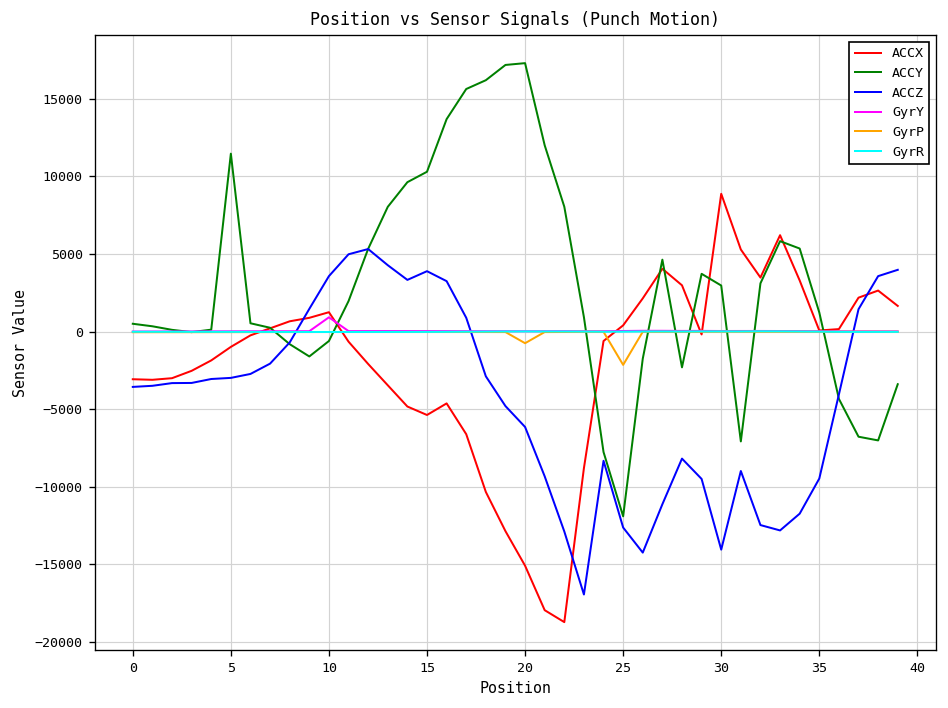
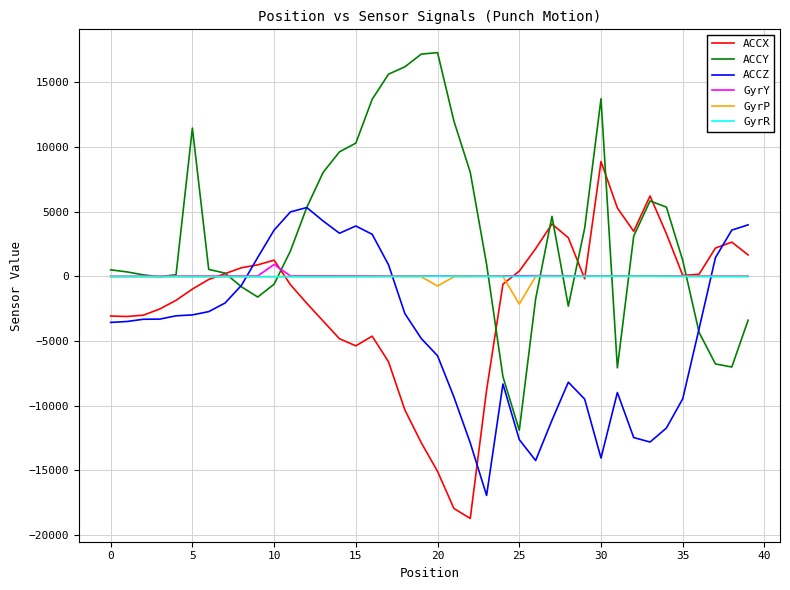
  {
    "ACCX": {
      "0": -3100,
      "5": -1000,
      "10": 1200,
      "15": -5400,
      "20": -15100,
      "25": 400,
      "30": 8900
    },
    "ACCY": {
      "0": 500,
      "5": 11500,
      "10": -600,
      "15": 10300,
      "20": 17300,
      "25": -11900,
-     "30": 3000,
+     "30": 13700,
      "35": 1200
    },
    "ACCZ": {
      "0": -3600,
      "5": -3000,
      "10": 3600,
      "15": 3900,
      "20": -6200,
      "25": -12600,
      "30": -14100,
      "35": -9500
    },
    "GyrY": {
      "10": 900
    },
    "GyrP": {
      "20": -800,
      "25": -2100
    }
  }
